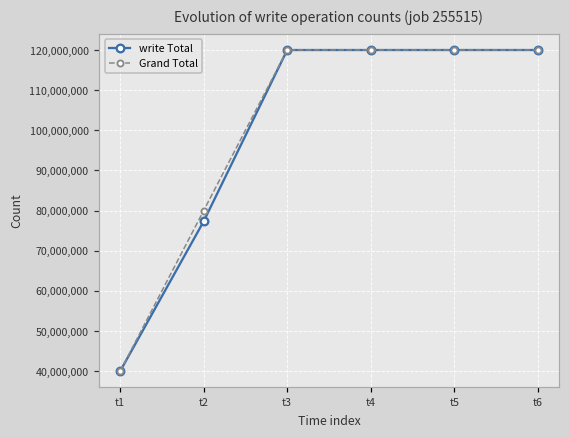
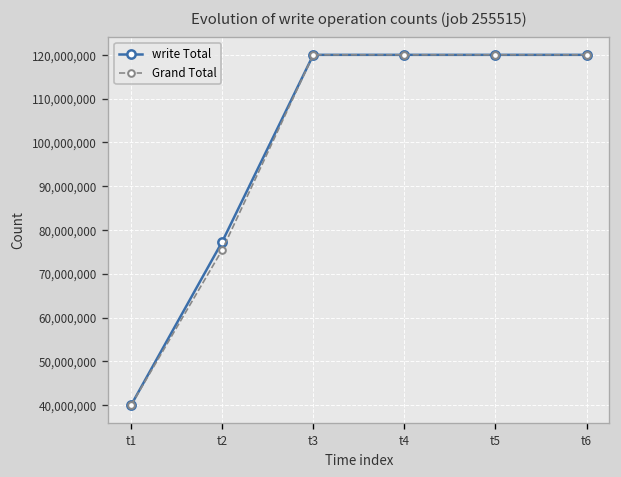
  {
    "write Total": {
      "t2": "77,000,000"
    },
    "Grand Total": {
-     "t2": "80,000,000"
+     "t2": "75,000,000"
    }
  }
